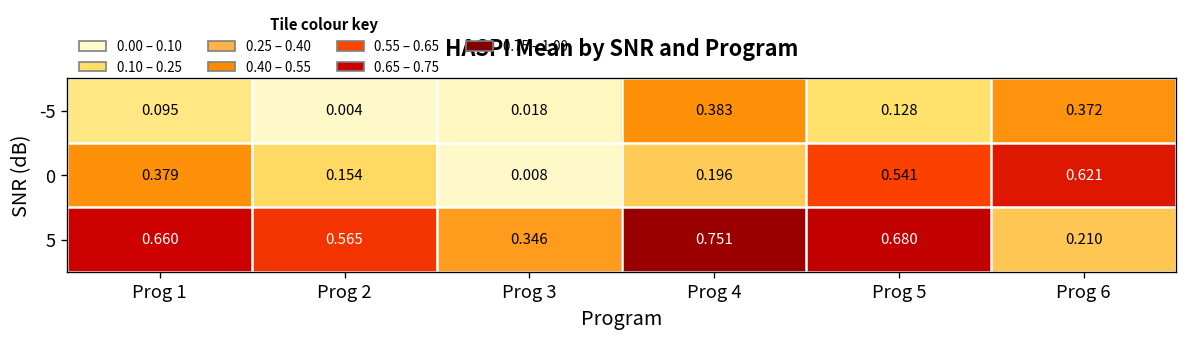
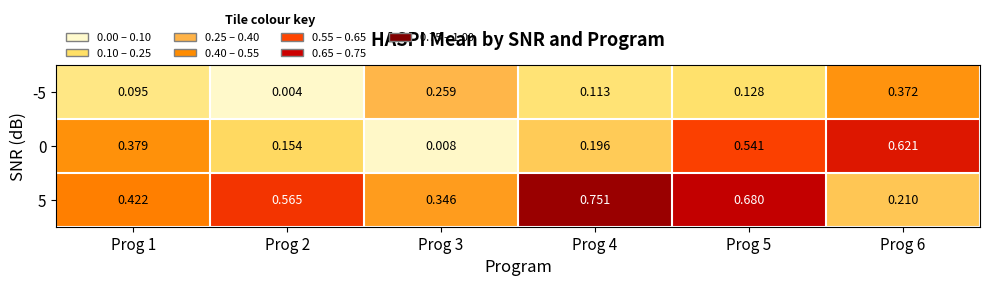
  {
    "-5": {
      "Prog 1": 0.095,
      "Prog 2": 0.004,
-     "Prog 3": 0.018,
-     "Prog 4": 0.383,
+     "Prog 3": 0.259,
+     "Prog 4": 0.113,
      "Prog 5": 0.128,
      "Prog 6": 0.372
    },
    "0": {
      "Prog 1": 0.379,
      "Prog 2": 0.154,
      "Prog 3": 0.008,
      "Prog 4": 0.196,
      "Prog 5": 0.541,
      "Prog 6": 0.621
    },
    "5": {
-     "Prog 1": 0.660,
+     "Prog 1": 0.422,
      "Prog 2": 0.565,
      "Prog 3": 0.346,
      "Prog 4": 0.751,
      "Prog 5": 0.680,
      "Prog 6": 0.210
    }
  }
